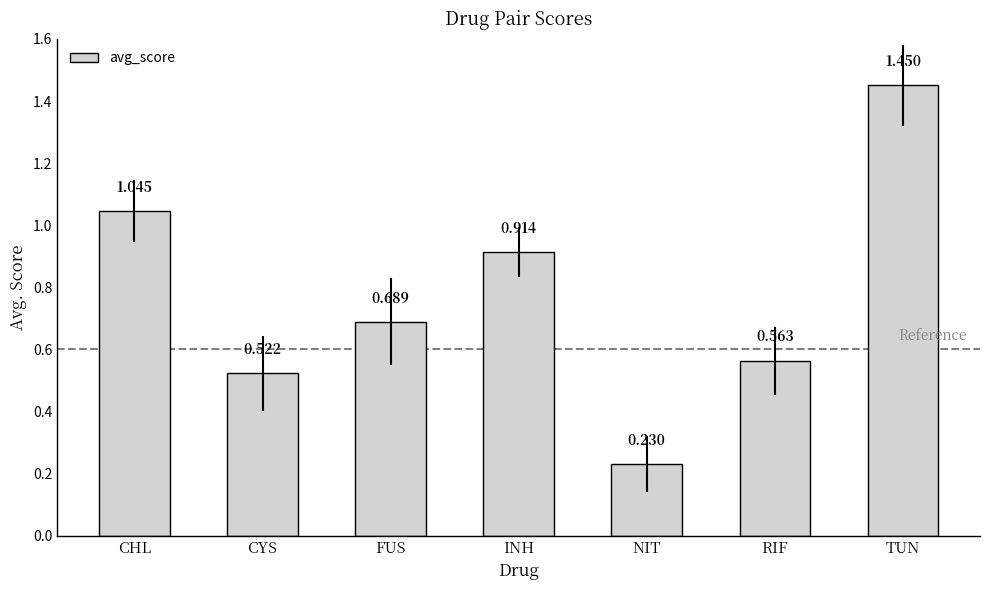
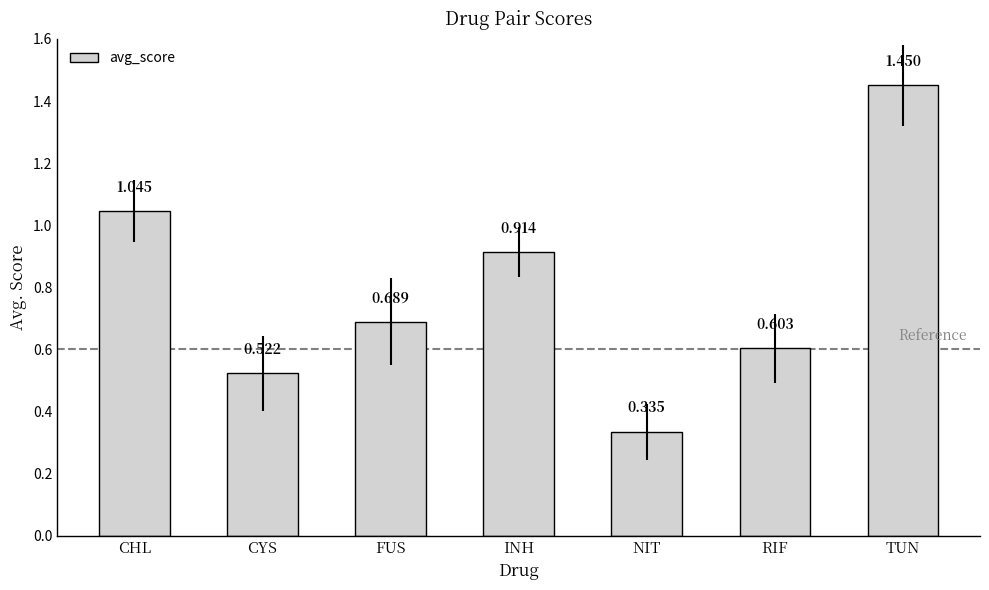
  {
    "CHL": 1.045,
    "CYS": 0.522,
    "FUS": 0.689,
    "INH": 0.914,
-   "NIT": 0.230,
-   "RIF": 0.563,
+   "NIT": 0.335,
+   "RIF": 0.603,
    "TUN": 1.450
  }
